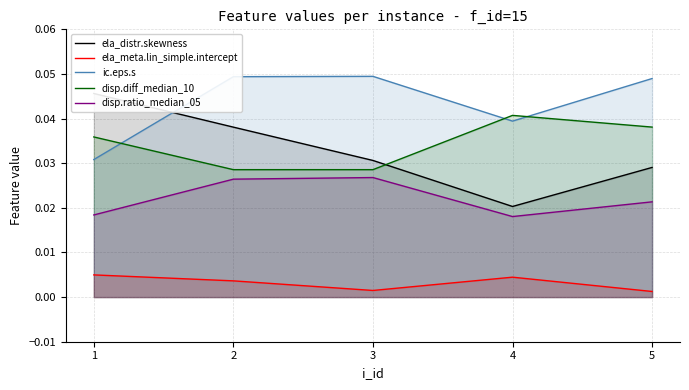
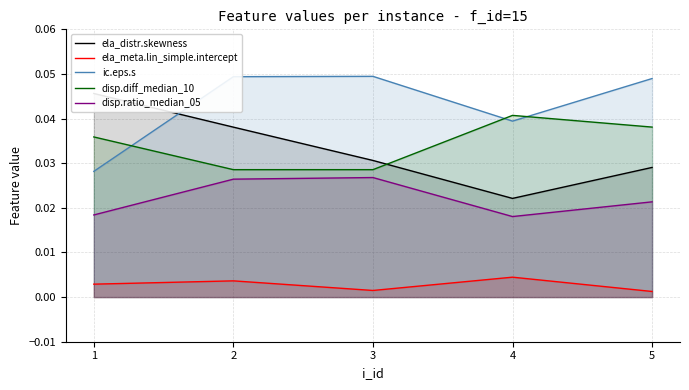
  {
    "ela_distr.skewness": {
      "2": 0.038,
      "3": 0.031,
-     "4": 0.020,
+     "4": 0.022,
      "5": 0.029
    },
    "ela_meta.lin_simple.intercept": {
-     "1": 0.005,
+     "1": 0.003,
      "2": 0.004,
      "3": 0.001,
      "4": 0.004,
      "5": 0.001
    },
    "ic.eps.s": {
-     "1": 0.031,
+     "1": 0.028,
      "3": 0.049,
      "4": 0.039,
      "5": 0.049
    },
    "disp.diff_median_10": {
      "1": 0.036,
      "2": 0.029,
      "3": 0.029,
      "4": 0.041,
      "5": 0.038
    },
    "disp.ratio_median_05": {
      "1": 0.018,
      "2": 0.026,
      "3": 0.027,
      "4": 0.018,
      "5": 0.021
    }
  }
